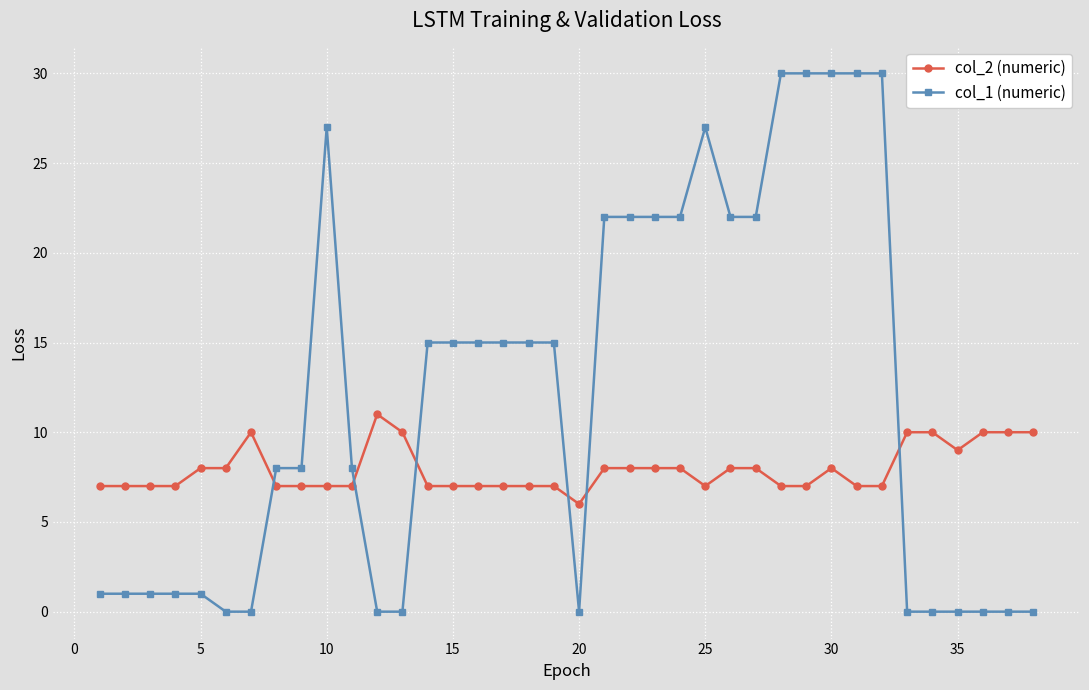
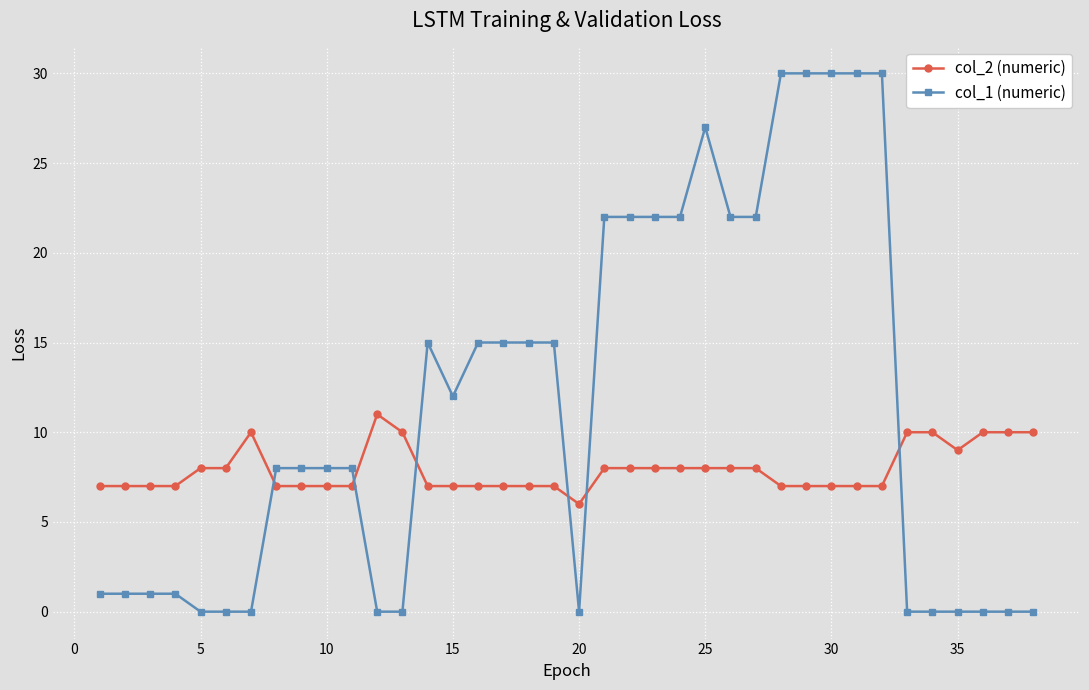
  {
    "col_2 (numeric)": {
      "5": 8,
      "10": 7,
      "15": 7,
      "20": 6,
-     "25": 7,
-     "30": 8,
+     "25": 8,
+     "30": 7,
      "35": 9
    },
    "col_1 (numeric)": {
-     "5": 1,
-     "10": 27,
-     "15": 15,
+     "5": 0,
+     "10": 8,
+     "15": 12,
      "20": 0,
      "25": 27,
      "30": 30,
      "35": 0
    }
  }
